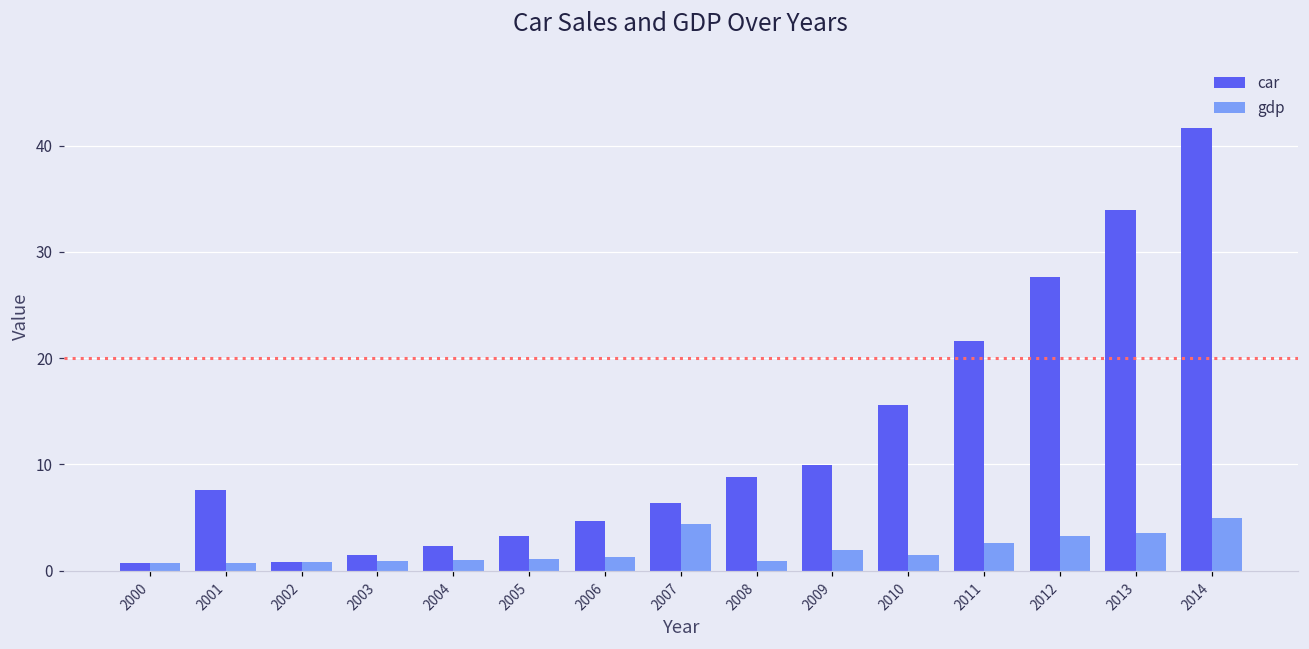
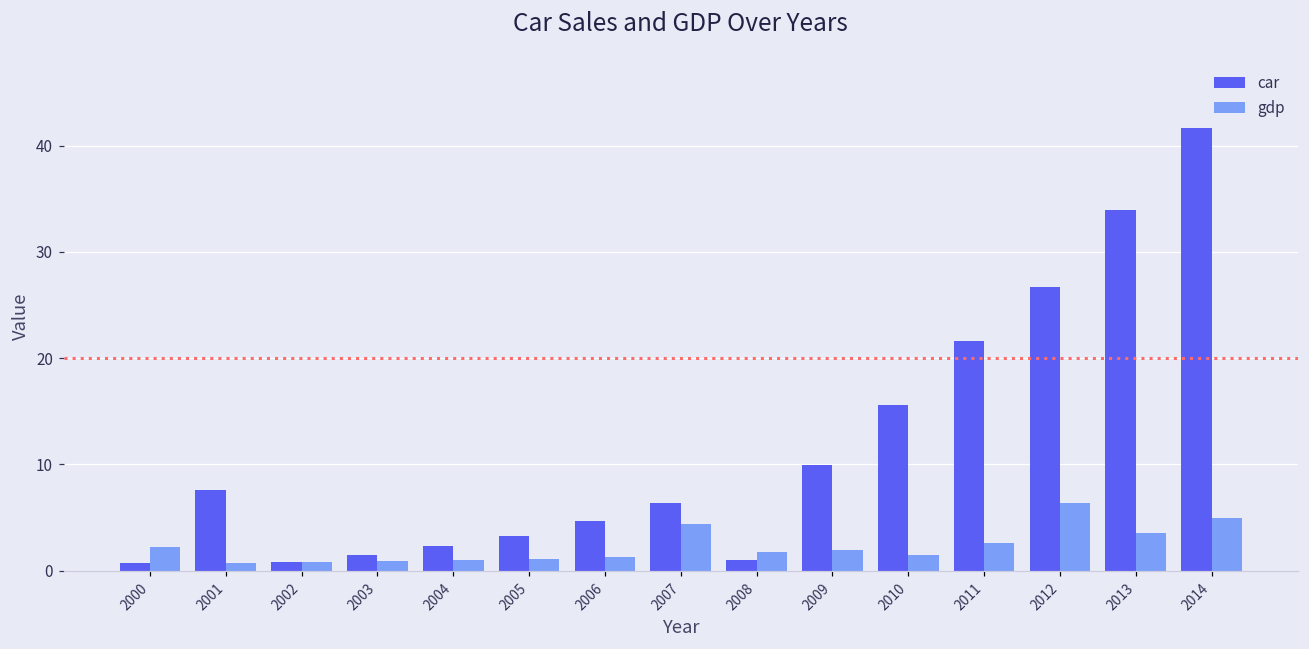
  {
    "car": {
      "2000": 1,
      "2001": 8,
      "2002": 1,
      "2003": 1,
      "2004": 2,
      "2005": 3,
      "2006": 5,
      "2007": 6,
-     "2008": 9,
+     "2008": 1,
      "2009": 10,
      "2010": 16,
      "2011": 22,
-     "2012": 28,
+     "2012": 27,
      "2013": 34,
      "2014": 42
    },
    "gdp": {
-     "2000": 1,
+     "2000": 2,
      "2001": 1,
      "2002": 1,
      "2003": 1,
      "2004": 1,
      "2005": 1,
      "2006": 1,
      "2007": 4,
-     "2008": 1,
+     "2008": 2,
      "2009": 2,
      "2010": 1,
      "2011": 3,
-     "2012": 3,
+     "2012": 6,
      "2013": 4,
      "2014": 5
    }
  }
